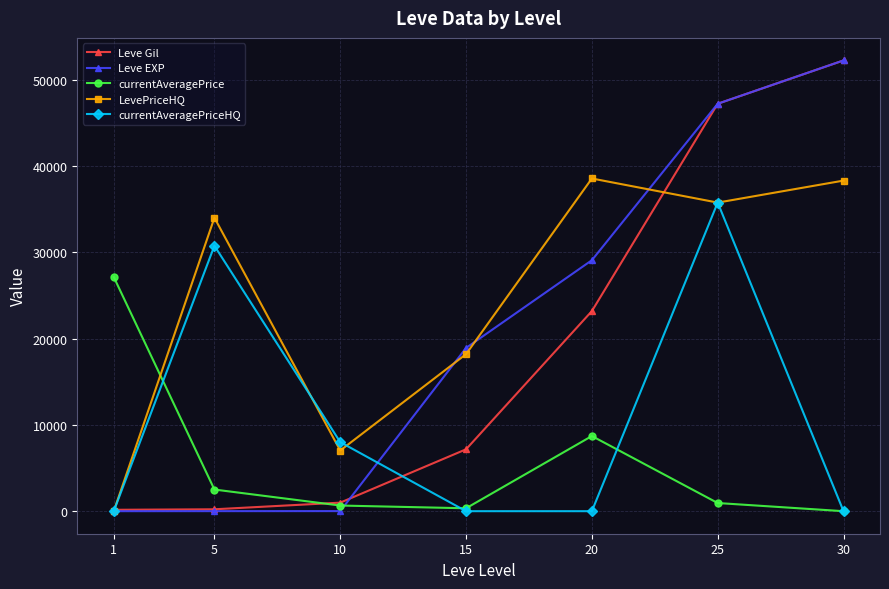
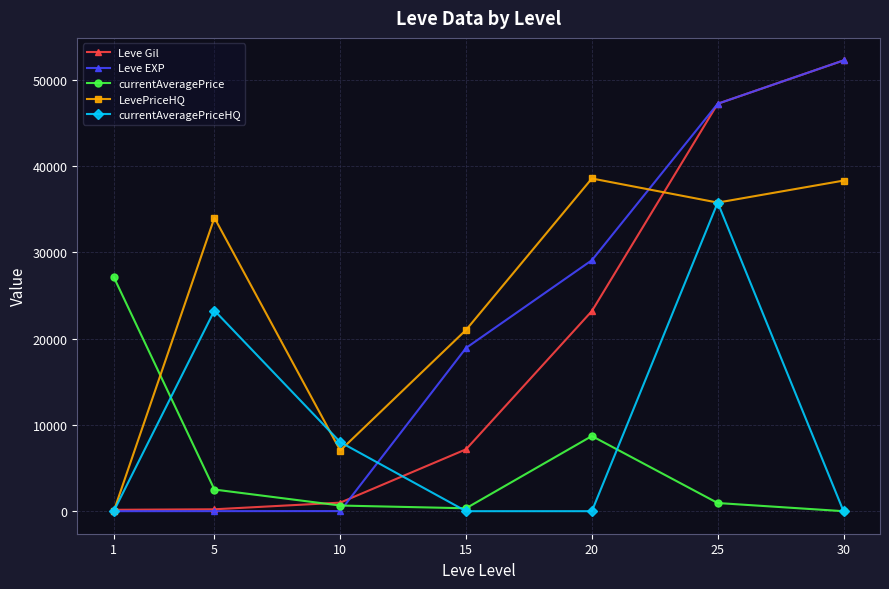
  {
    "Leve Gil": {
      "10": 1000,
      "15": 7000,
      "20": 23000
    },
    "Leve EXP": {
      "10": 0,
      "15": 19000,
      "20": 29000
    },
    "currentAveragePrice": {
      "1": 27000,
      "5": 3000,
      "10": 1000,
      "15": 0,
      "20": 9000,
      "25": 1000
    },
    "LevePriceHQ": {
      "5": 34000,
      "10": 7000,
-     "15": 18000,
+     "15": 21000,
      "20": 39000,
      "30": 38000
    },
    "currentAveragePriceHQ": {
-     "5": 31000,
+     "5": 23000,
      "10": 8000,
      "15": 0,
      "20": 0
    }
  }
